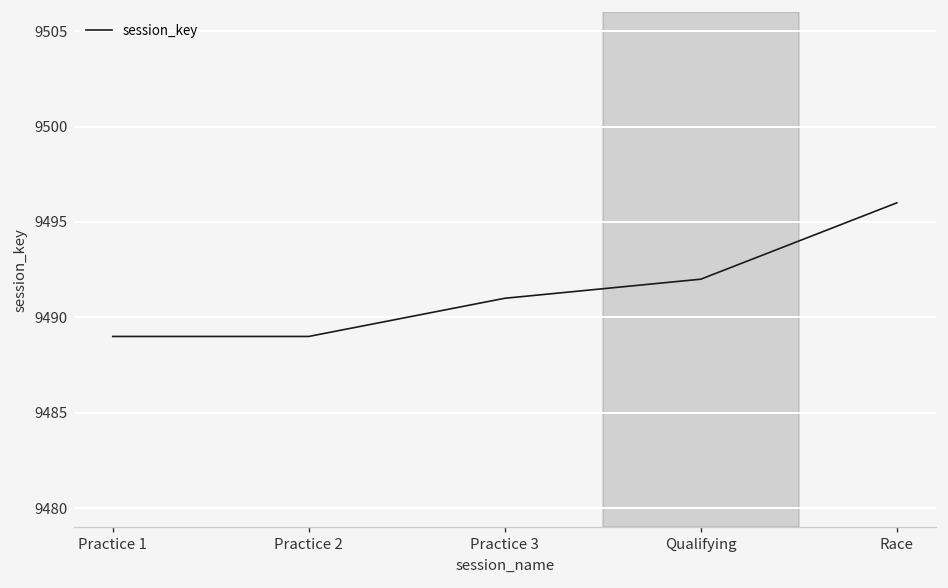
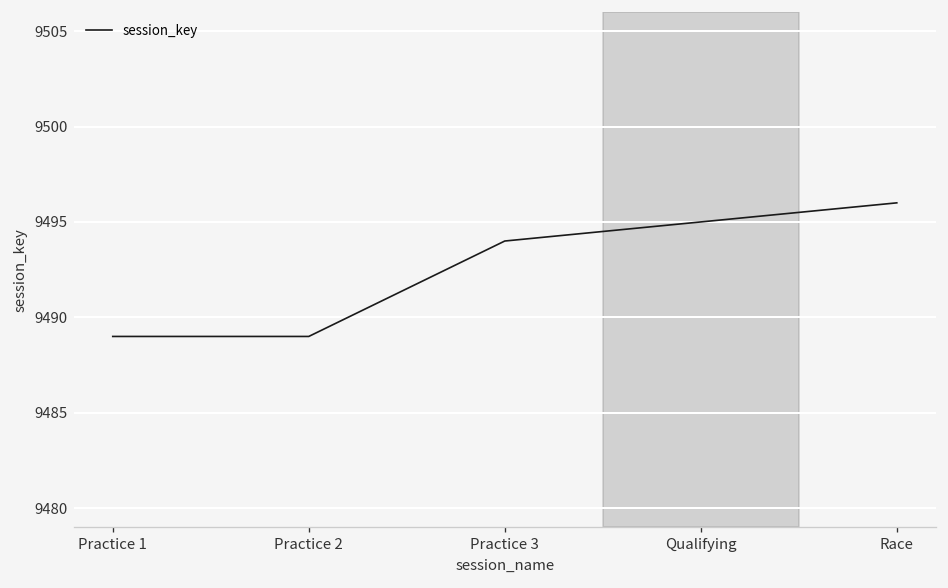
  {
    "Practice 1": 9489,
    "Practice 2": 9489,
-   "Practice 3": 9491,
-   "Qualifying": 9492,
+   "Practice 3": 9494,
+   "Qualifying": 9495,
    "Race": 9496
  }
